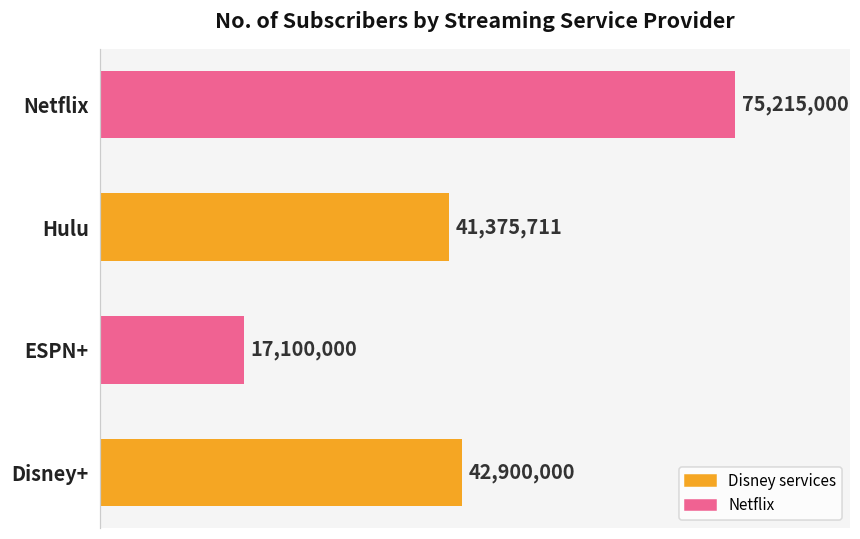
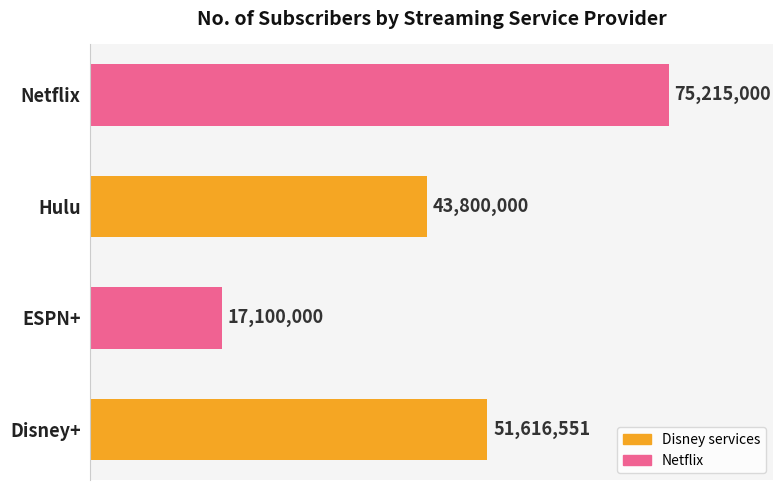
  {
    "Netflix": "75,215,000",
-   "Hulu": "41,375,711",
+   "Hulu": "43,800,000",
    "ESPN+": "17,100,000",
-   "Disney+": "42,900,000"
+   "Disney+": "51,616,551"
  }
